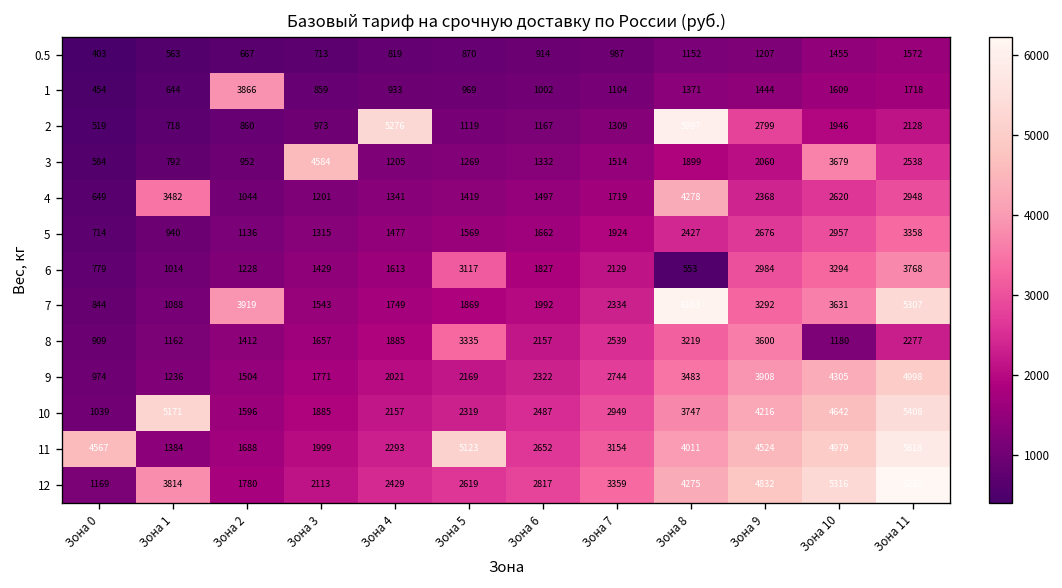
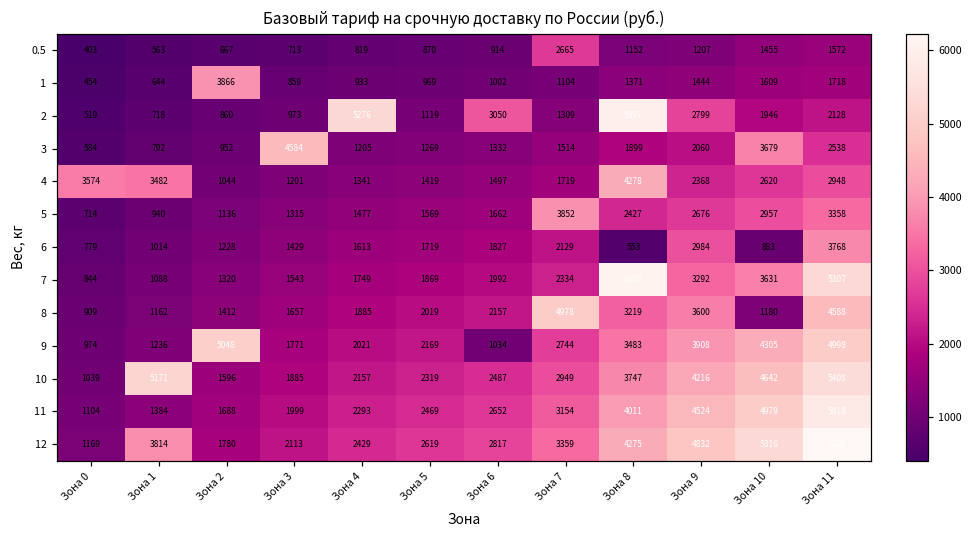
  {
    "0.5": {
      "Зона 0": 403,
      "Зона 1": 563,
      "Зона 2": 667,
      "Зона 3": 713,
      "Зона 4": 819,
      "Зона 5": 870,
      "Зона 6": 914,
-     "Зона 7": 987,
+     "Зона 7": 2665,
      "Зона 8": 1152,
      "Зона 9": 1207,
      "Зона 10": 1455,
      "Зона 11": 1572
    },
    "1": {
      "Зона 0": 454,
      "Зона 1": 644,
      "Зона 2": 3866,
      "Зона 3": 859,
      "Зона 4": 933,
      "Зона 5": 969,
      "Зона 6": 1002,
      "Зона 7": 1104,
      "Зона 8": 1371,
      "Зона 9": 1444,
      "Зона 10": 1609,
      "Зона 11": 1718
    },
    "2": {
      "Зона 0": 519,
      "Зона 1": 718,
      "Зона 2": 860,
      "Зона 3": 973,
      "Зона 5": 1119,
-     "Зона 6": 1167,
+     "Зона 6": 3050,
      "Зона 7": 1309,
      "Зона 9": 2799,
      "Зона 10": 1946,
      "Зона 11": 2128
    },
    "3": {
      "Зона 0": 584,
      "Зона 1": 792,
      "Зона 2": 952,
      "Зона 3": 4584,
      "Зона 4": 1205,
      "Зона 5": 1269,
      "Зона 6": 1332,
      "Зона 7": 1514,
      "Зона 8": 1899,
      "Зона 9": 2060,
      "Зона 10": 3679,
      "Зона 11": 2538
    },
    "4": {
-     "Зона 0": 649,
+     "Зона 0": 3574,
      "Зона 1": 3482,
      "Зона 2": 1044,
      "Зона 3": 1201,
      "Зона 4": 1341,
      "Зона 5": 1419,
      "Зона 6": 1497,
      "Зона 7": 1719,
      "Зона 8": 4278,
      "Зона 9": 2368,
      "Зона 10": 2620,
      "Зона 11": 2948
    },
    "5": {
      "Зона 0": 714,
      "Зона 1": 940,
      "Зона 2": 1136,
      "Зона 3": 1315,
      "Зона 4": 1477,
      "Зона 5": 1569,
      "Зона 6": 1662,
-     "Зона 7": 1924,
+     "Зона 7": 3852,
      "Зона 8": 2427,
      "Зона 9": 2676,
      "Зона 10": 2957,
      "Зона 11": 3358
    },
    "6": {
      "Зона 0": 779,
      "Зона 1": 1014,
      "Зона 2": 1228,
      "Зона 3": 1429,
      "Зона 4": 1613,
-     "Зона 5": 3117,
+     "Зона 5": 1719,
      "Зона 6": 1827,
      "Зона 7": 2129,
      "Зона 8": 553,
      "Зона 9": 2984,
-     "Зона 10": 3294,
+     "Зона 10": 883,
      "Зона 11": 3768
    },
    "7": {
      "Зона 0": 844,
      "Зона 1": 1088,
-     "Зона 2": 3919,
+     "Зона 2": 1320,
      "Зона 3": 1543,
      "Зона 4": 1749,
      "Зона 5": 1869,
      "Зона 6": 1992,
      "Зона 7": 2334,
      "Зона 9": 3292,
      "Зона 10": 3631
    },
    "8": {
      "Зона 0": 909,
      "Зона 1": 1162,
      "Зона 2": 1412,
      "Зона 3": 1657,
      "Зона 4": 1885,
-     "Зона 5": 3335,
+     "Зона 5": 2019,
      "Зона 6": 2157,
-     "Зона 7": 2539,
+     "Зона 7": 4978,
      "Зона 8": 3219,
      "Зона 9": 3600,
      "Зона 10": 1180,
-     "Зона 11": 2277
+     "Зона 11": 4588
    },
    "9": {
      "Зона 0": 974,
      "Зона 1": 1236,
-     "Зона 2": 1504,
+     "Зона 2": 5048,
      "Зона 3": 1771,
      "Зона 4": 2021,
      "Зона 5": 2169,
-     "Зона 6": 2322,
+     "Зона 6": 1034,
      "Зона 7": 2744,
      "Зона 8": 3483,
      "Зона 9": 3908,
      "Зона 10": 4305,
      "Зона 11": 4998
    },
    "10": {
      "Зона 0": 1039,
      "Зона 2": 1596,
      "Зона 3": 1885,
      "Зона 4": 2157,
      "Зона 5": 2319,
      "Зона 6": 2487,
      "Зона 7": 2949,
      "Зона 8": 3747,
      "Зона 9": 4216,
      "Зона 10": 4642
    },
    "11": {
-     "Зона 0": 4567,
+     "Зона 0": 1104,
      "Зона 1": 1384,
      "Зона 2": 1688,
      "Зона 3": 1999,
      "Зона 4": 2293,
-     "Зона 5": 5123,
+     "Зона 5": 2469,
      "Зона 6": 2652,
      "Зона 7": 3154,
      "Зона 8": 4011,
      "Зона 9": 4524,
      "Зона 10": 4979
    },
    "12": {
      "Зона 0": 1169,
      "Зона 1": 3814,
      "Зона 2": 1780,
      "Зона 3": 2113,
      "Зона 4": 2429,
      "Зона 5": 2619,
      "Зона 6": 2817,
      "Зона 7": 3359,
      "Зона 8": 4275,
      "Зона 9": 4832
    }
  }
